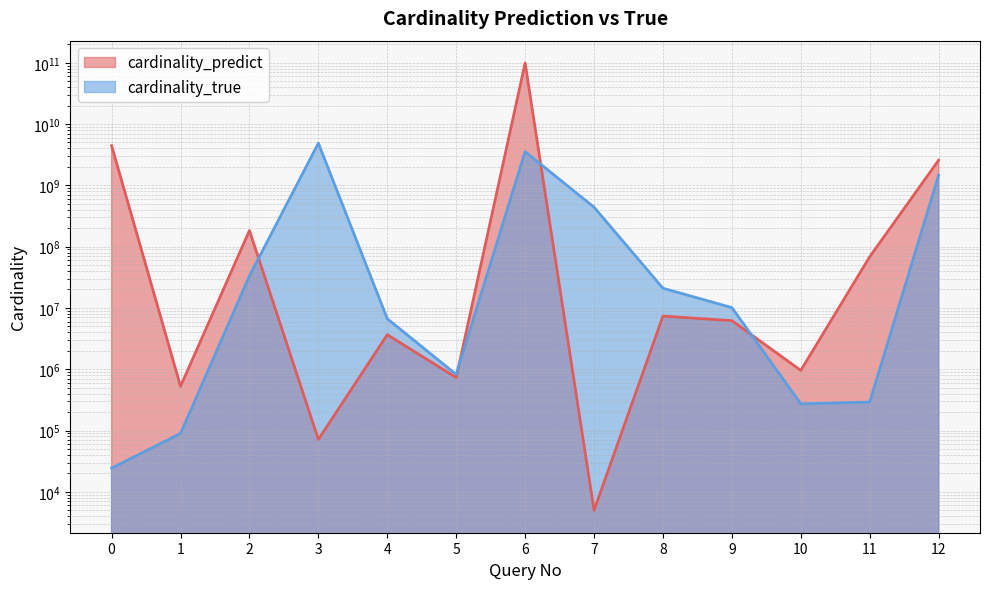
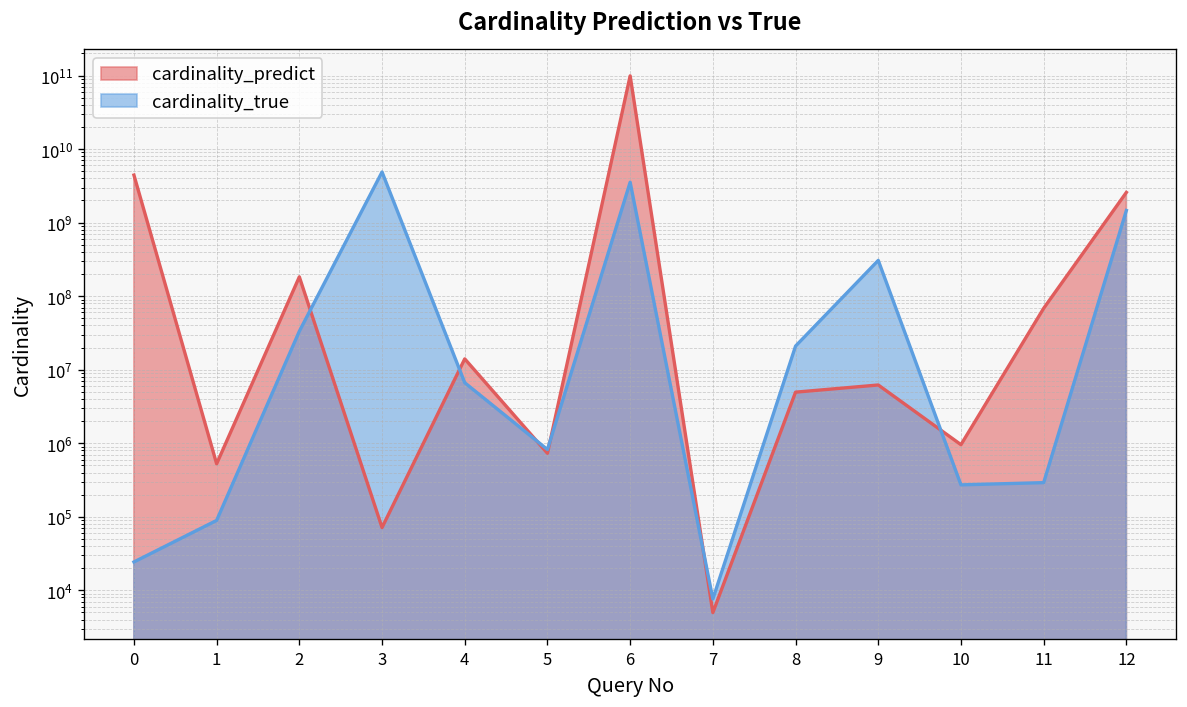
  {
    "cardinality_predict": {
      "0": 4000000000,
      "1": 500000,
      "2": 180000000,
      "3": 70000,
-     "4": 4000000,
+     "4": 14000000,
      "5": 700000,
      "6": 100000000000,
      "7": 5000,
-     "8": 7000000,
+     "8": 5000000,
      "9": 6000000,
      "10": 1000000,
      "11": 70000000,
      "12": 2600000000
    },
    "cardinality_true": {
      "0": 24000,
      "1": 90000,
      "2": 30000000,
      "3": 5000000000,
      "4": 7000000,
      "5": 800000,
      "6": 4000000000,
-     "7": 400000000,
+     "7": 8000,
      "8": 21000000,
-     "9": 10000000,
+     "9": 300000000,
      "10": 300000,
      "11": 300000,
      "12": 1500000000
    }
  }
